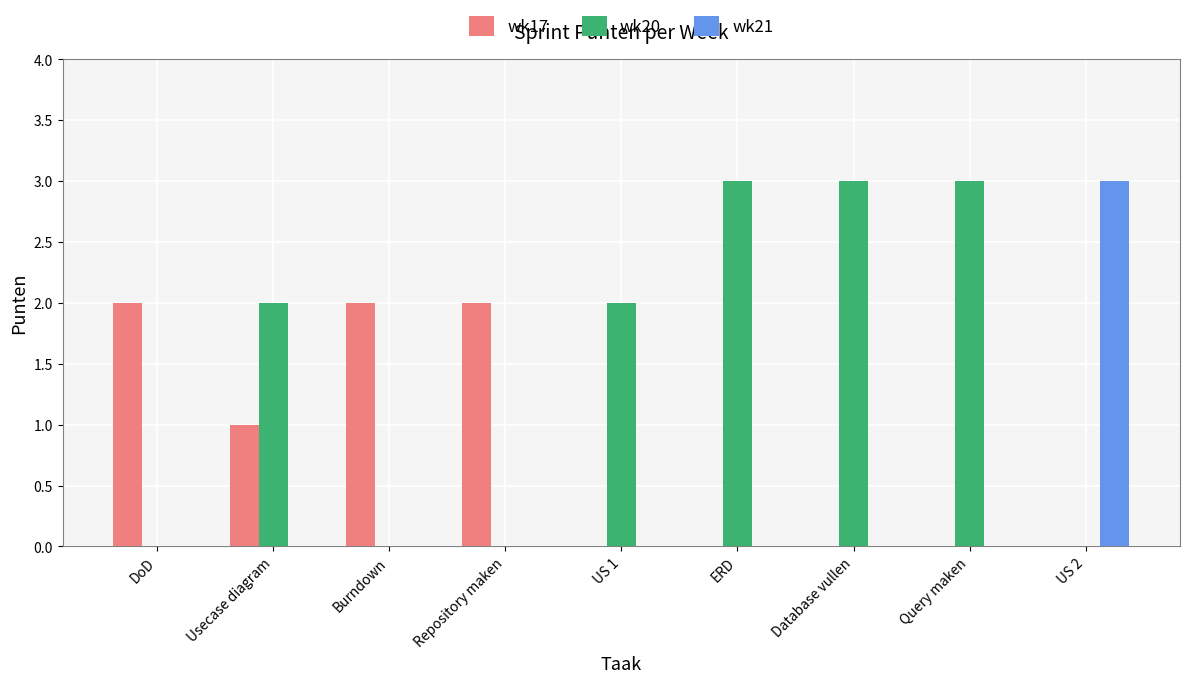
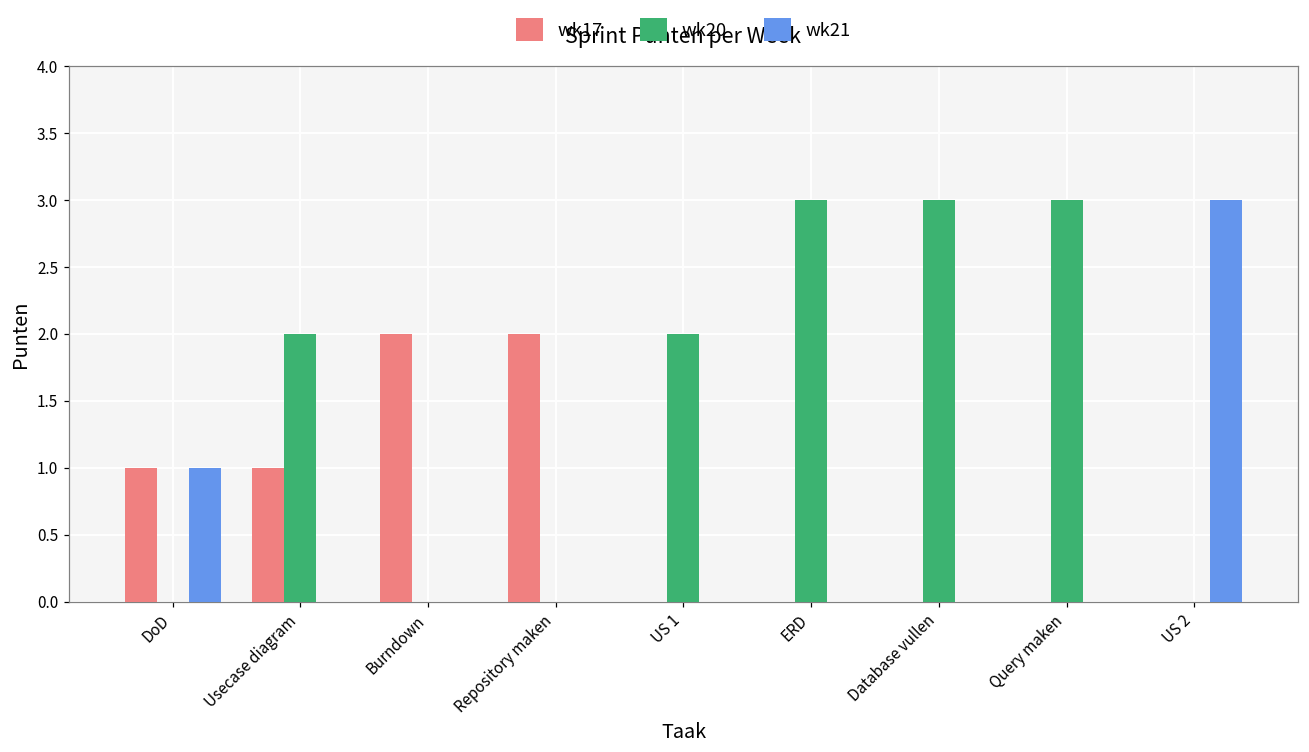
  {
    "wk17": {
-     "DoD": 2,
+     "DoD": 1,
      "Usecase diagram": 1,
      "Burndown": 2,
      "Repository maken": 2,
      "US 1": 0,
      "ERD": 0,
      "Database vullen": 0,
      "Query maken": 0,
      "US 2": 0
    },
    "wk20": {
      "DoD": 0,
      "Usecase diagram": 2,
      "Burndown": 0,
      "Repository maken": 0,
      "US 1": 2,
      "ERD": 3,
      "Database vullen": 3,
      "Query maken": 3,
      "US 2": 0
    },
    "wk21": {
-     "DoD": 0,
+     "DoD": 1,
      "Usecase diagram": 0,
      "Burndown": 0,
      "Repository maken": 0,
      "US 1": 0,
      "ERD": 0,
      "Database vullen": 0,
      "Query maken": 0,
      "US 2": 3
    }
  }
